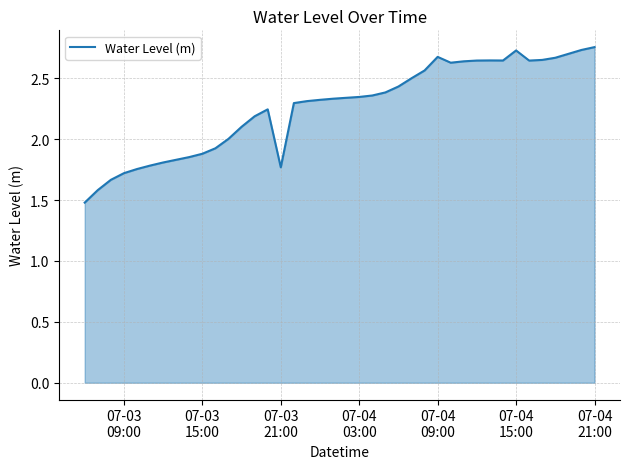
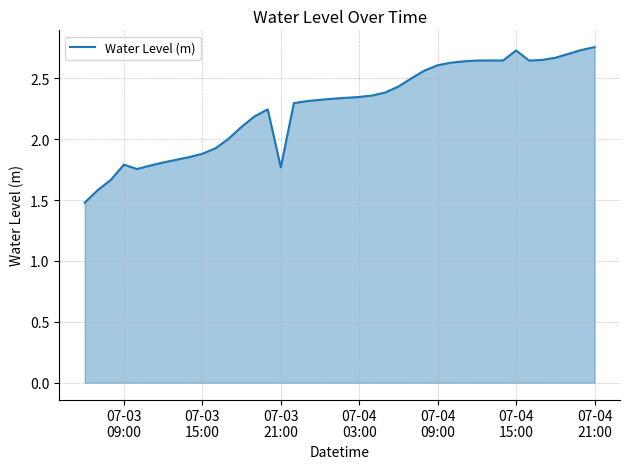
  {
-   "07-03 09:00": 1.72,
+   "07-03 09:00": 1.79,
    "07-03 15:00": 1.88,
    "07-03 21:00": 1.77,
    "07-04 03:00": 2.35,
-   "07-04 09:00": 2.68,
+   "07-04 09:00": 2.61,
    "07-04 15:00": 2.73,
    "07-04 21:00": 2.76
  }
